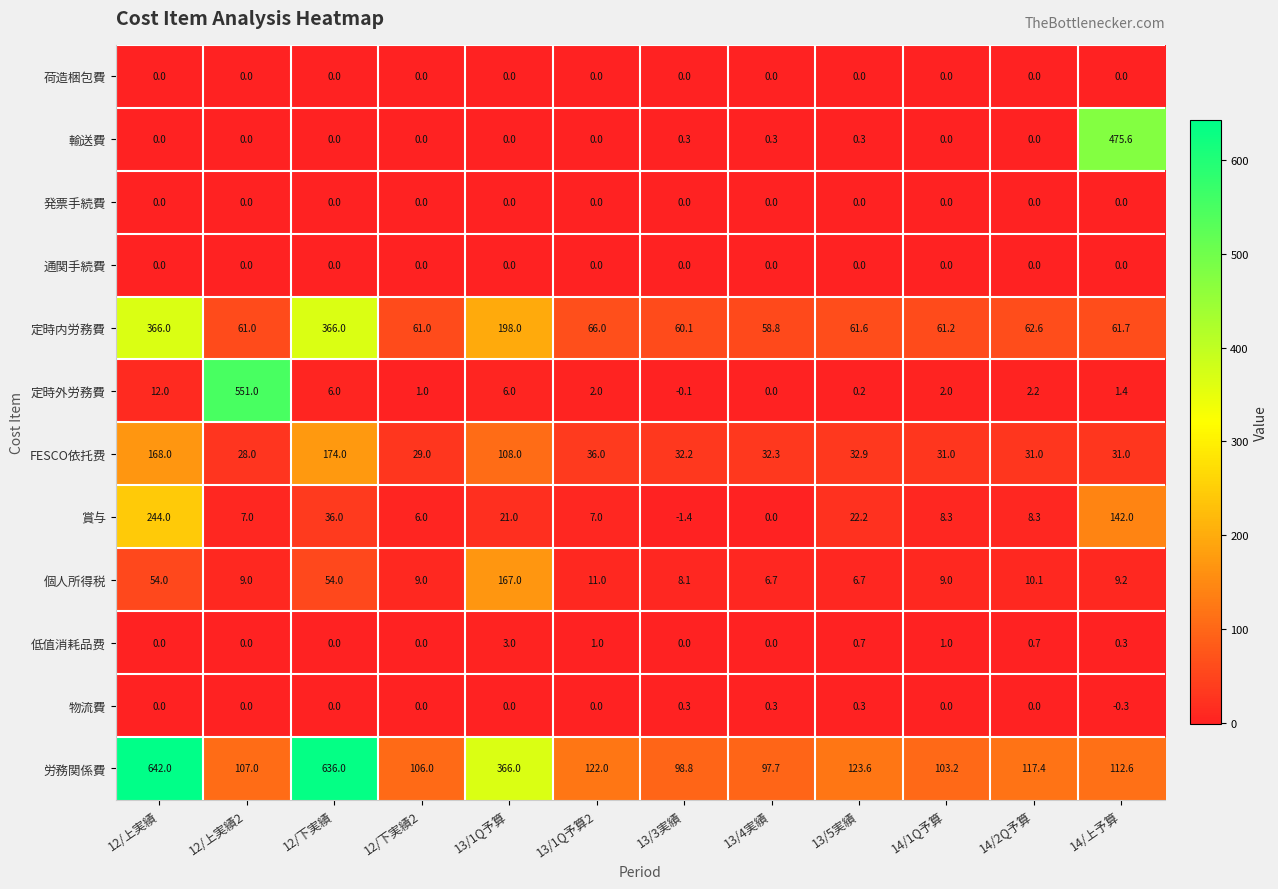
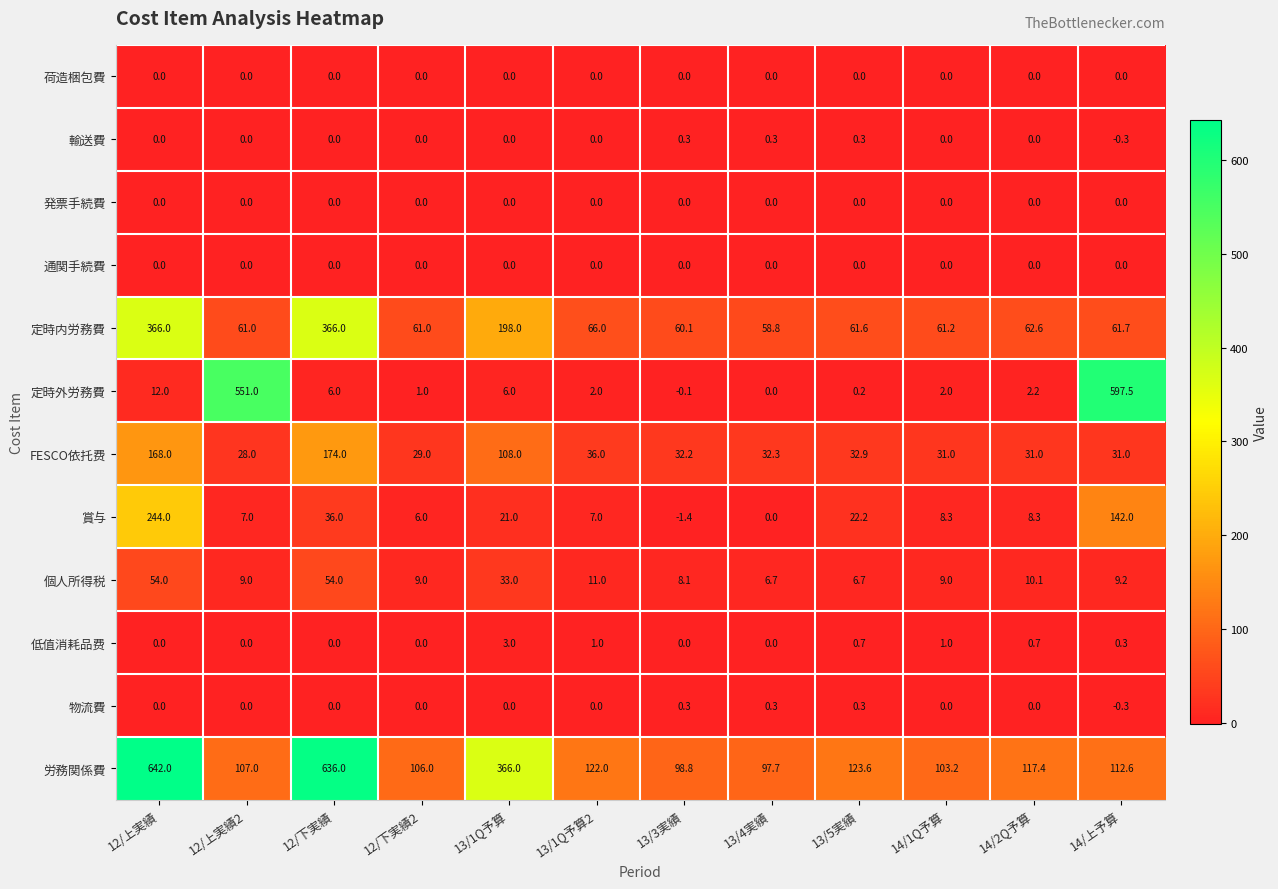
  {
    "荷造梱包費": {
      "12/上実績": 0.0,
      "12/上実績2": 0.0,
      "12/下実績": 0.0,
      "12/下実績2": 0.0,
      "13/1Q予算": 0.0,
      "13/1Q予算2": 0.0,
      "13/3実績": 0.0,
      "13/4実績": 0.0,
      "13/5実績": 0.0,
      "14/1Q予算": 0.0,
      "14/2Q予算": 0.0,
      "14/上予算": 0.0
    },
    "輸送費": {
      "12/上実績": 0.0,
      "12/上実績2": 0.0,
      "12/下実績": 0.0,
      "12/下実績2": 0.0,
      "13/1Q予算": 0.0,
      "13/1Q予算2": 0.0,
      "13/3実績": 0.3,
      "13/4実績": 0.3,
      "13/5実績": 0.3,
      "14/1Q予算": 0.0,
      "14/2Q予算": 0.0,
-     "14/上予算": 475.6
+     "14/上予算": -0.3
    },
    "発票手続費": {
      "12/上実績": 0.0,
      "12/上実績2": 0.0,
      "12/下実績": 0.0,
      "12/下実績2": 0.0,
      "13/1Q予算": 0.0,
      "13/1Q予算2": 0.0,
      "13/3実績": 0.0,
      "13/4実績": 0.0,
      "13/5実績": 0.0,
      "14/1Q予算": 0.0,
      "14/2Q予算": 0.0,
      "14/上予算": 0.0
    },
    "通関手続費": {
      "12/上実績": 0.0,
      "12/上実績2": 0.0,
      "12/下実績": 0.0,
      "12/下実績2": 0.0,
      "13/1Q予算": 0.0,
      "13/1Q予算2": 0.0,
      "13/3実績": 0.0,
      "13/4実績": 0.0,
      "13/5実績": 0.0,
      "14/1Q予算": 0.0,
      "14/2Q予算": 0.0,
      "14/上予算": 0.0
    },
    "定時内労務費": {
      "12/上実績": 366.0,
      "12/上実績2": 61.0,
      "12/下実績": 366.0,
      "12/下実績2": 61.0,
      "13/1Q予算": 198.0,
      "13/1Q予算2": 66.0,
      "13/3実績": 60.1,
      "13/4実績": 58.8,
      "13/5実績": 61.6,
      "14/1Q予算": 61.2,
      "14/2Q予算": 62.6,
      "14/上予算": 61.7
    },
    "定時外労務費": {
      "12/上実績": 12.0,
      "12/上実績2": 551.0,
      "12/下実績": 6.0,
      "12/下実績2": 1.0,
      "13/1Q予算": 6.0,
      "13/1Q予算2": 2.0,
      "13/3実績": -0.1,
      "13/4実績": 0.0,
      "13/5実績": 0.2,
      "14/1Q予算": 2.0,
      "14/2Q予算": 2.2,
-     "14/上予算": 1.4
+     "14/上予算": 597.5
    },
    "FESCO依托费": {
      "12/上実績": 168.0,
      "12/上実績2": 28.0,
      "12/下実績": 174.0,
      "12/下実績2": 29.0,
      "13/1Q予算": 108.0,
      "13/1Q予算2": 36.0,
      "13/3実績": 32.2,
      "13/4実績": 32.3,
      "13/5実績": 32.9,
      "14/1Q予算": 31.0,
      "14/2Q予算": 31.0,
      "14/上予算": 31.0
    },
    "賞与": {
      "12/上実績": 244.0,
      "12/上実績2": 7.0,
      "12/下実績": 36.0,
      "12/下実績2": 6.0,
      "13/1Q予算": 21.0,
      "13/1Q予算2": 7.0,
      "13/3実績": -1.4,
      "13/4実績": 0.0,
      "13/5実績": 22.2,
      "14/1Q予算": 8.3,
      "14/2Q予算": 8.3,
      "14/上予算": 142.0
    },
    "個人所得税": {
      "12/上実績": 54.0,
      "12/上実績2": 9.0,
      "12/下実績": 54.0,
      "12/下実績2": 9.0,
-     "13/1Q予算": 167.0,
+     "13/1Q予算": 33.0,
      "13/1Q予算2": 11.0,
      "13/3実績": 8.1,
      "13/4実績": 6.7,
      "13/5実績": 6.7,
      "14/1Q予算": 9.0,
      "14/2Q予算": 10.1,
      "14/上予算": 9.2
    },
    "低值消耗品费": {
      "12/上実績": 0.0,
      "12/上実績2": 0.0,
      "12/下実績": 0.0,
      "12/下実績2": 0.0,
      "13/1Q予算": 3.0,
      "13/1Q予算2": 1.0,
      "13/3実績": 0.0,
      "13/4実績": 0.0,
      "13/5実績": 0.7,
      "14/1Q予算": 1.0,
      "14/2Q予算": 0.7,
      "14/上予算": 0.3
    },
    "物流費": {
      "12/上実績": 0.0,
      "12/上実績2": 0.0,
      "12/下実績": 0.0,
      "12/下実績2": 0.0,
      "13/1Q予算": 0.0,
      "13/1Q予算2": 0.0,
      "13/3実績": 0.3,
      "13/4実績": 0.3,
      "13/5実績": 0.3,
      "14/1Q予算": 0.0,
      "14/2Q予算": 0.0,
      "14/上予算": -0.3
    },
    "労務関係費": {
      "12/上実績": 642.0,
      "12/上実績2": 107.0,
      "12/下実績": 636.0,
      "12/下実績2": 106.0,
      "13/1Q予算": 366.0,
      "13/1Q予算2": 122.0,
      "13/3実績": 98.8,
      "13/4実績": 97.7,
      "13/5実績": 123.6,
      "14/1Q予算": 103.2,
      "14/2Q予算": 117.4,
      "14/上予算": 112.6
    }
  }
